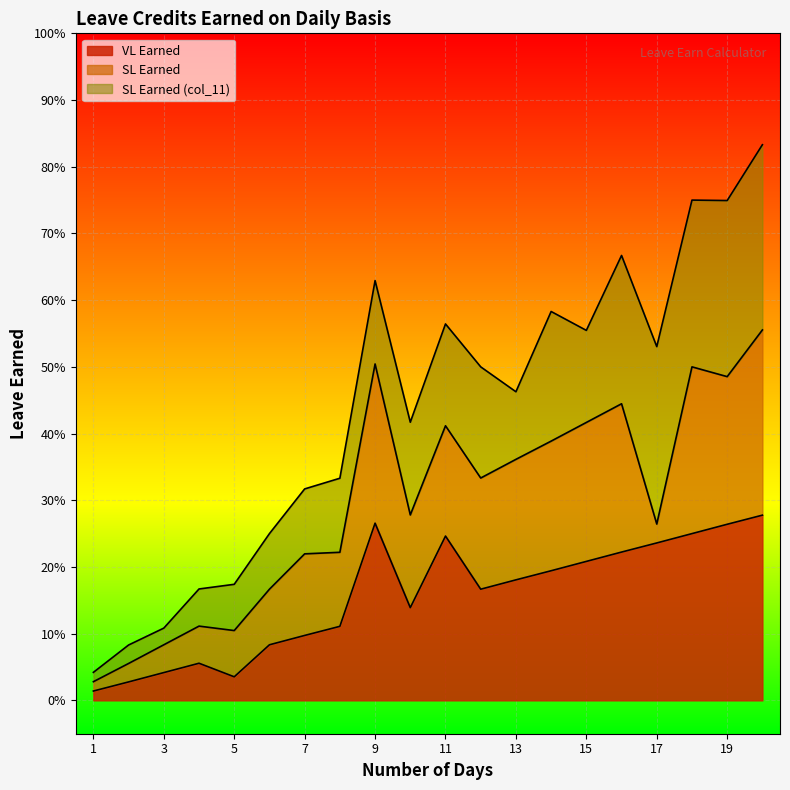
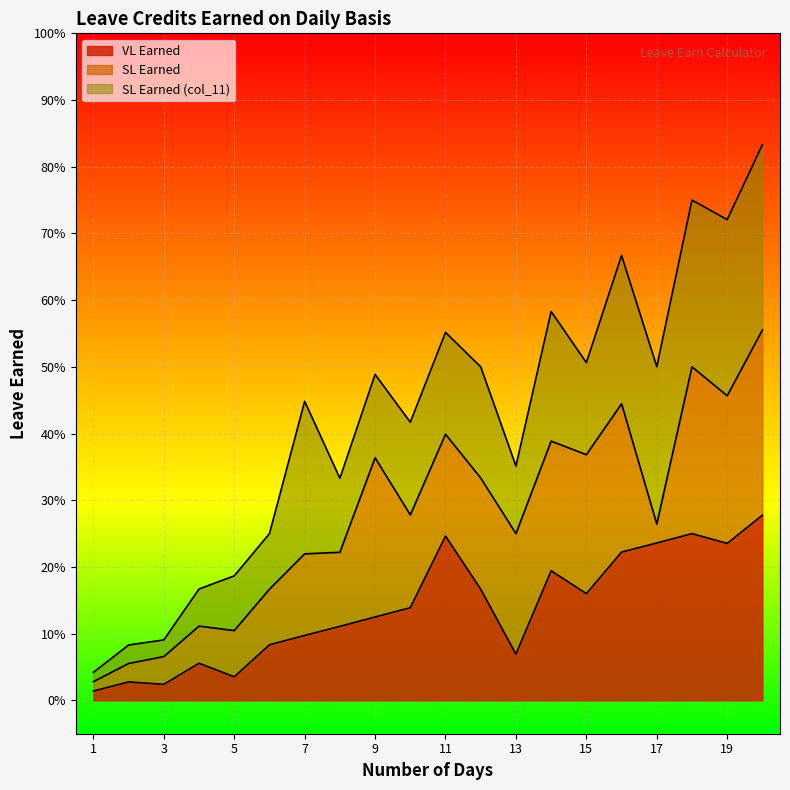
  {
    "VL Earned": {
      "1": "1%",
-     "3": "4%",
+     "3": "2%",
      "5": "4%",
      "7": "10%",
-     "9": "27%",
+     "9": "13%",
      "11": "25%",
-     "13": "18%",
-     "15": "21%",
+     "13": "7%",
+     "15": "16%",
      "17": "24%",
-     "19": "26%"
+     "19": "24%"
    },
    "SL Earned": {
      "1": "1%",
      "3": "4%",
      "5": "7%",
      "7": "12%",
      "9": "24%",
-     "11": "17%",
+     "11": "15%",
      "13": "18%",
      "15": "21%",
      "17": "3%",
      "19": "22%"
    },
    "SL Earned (col_11)": {
      "1": "1%",
      "3": "2%",
-     "5": "7%",
-     "7": "10%",
+     "5": "8%",
+     "7": "23%",
      "9": "13%",
      "11": "15%",
      "13": "10%",
      "15": "14%",
-     "17": "27%",
+     "17": "24%",
      "19": "26%"
    }
  }
